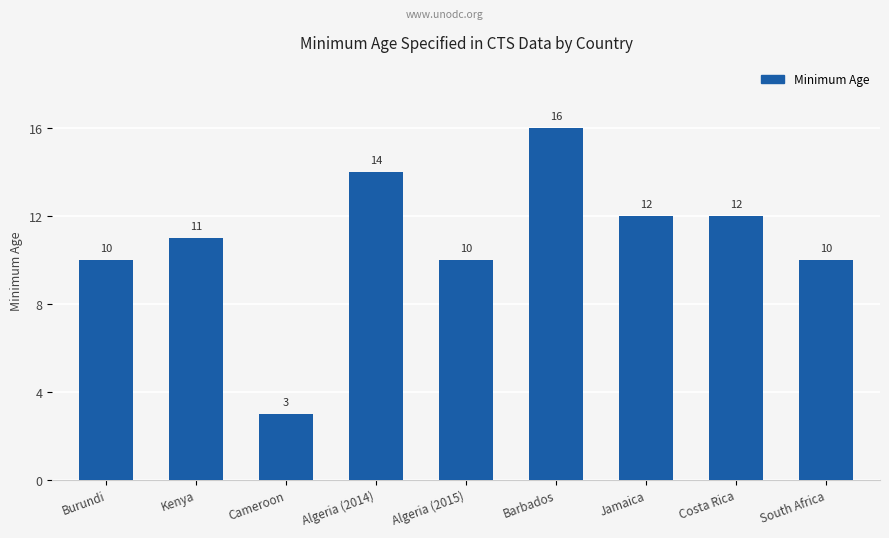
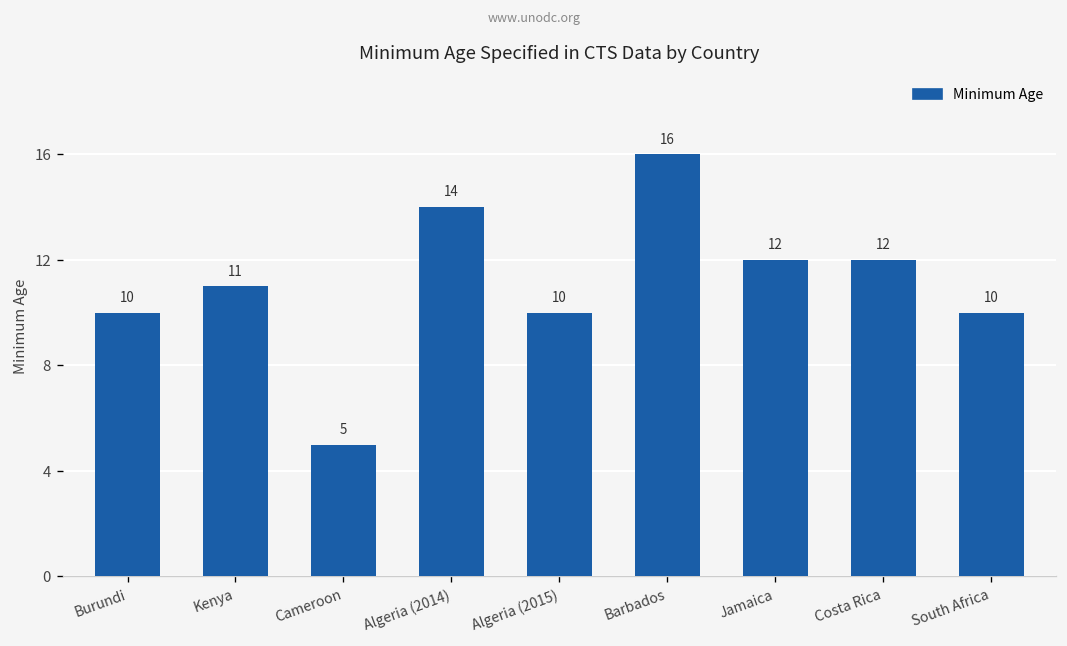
  {
    "Burundi": 10,
    "Kenya": 11,
-   "Cameroon": 3,
+   "Cameroon": 5,
    "Algeria (2014)": 14,
    "Algeria (2015)": 10,
    "Barbados": 16,
    "Jamaica": 12,
    "Costa Rica": 12,
    "South Africa": 10
  }
